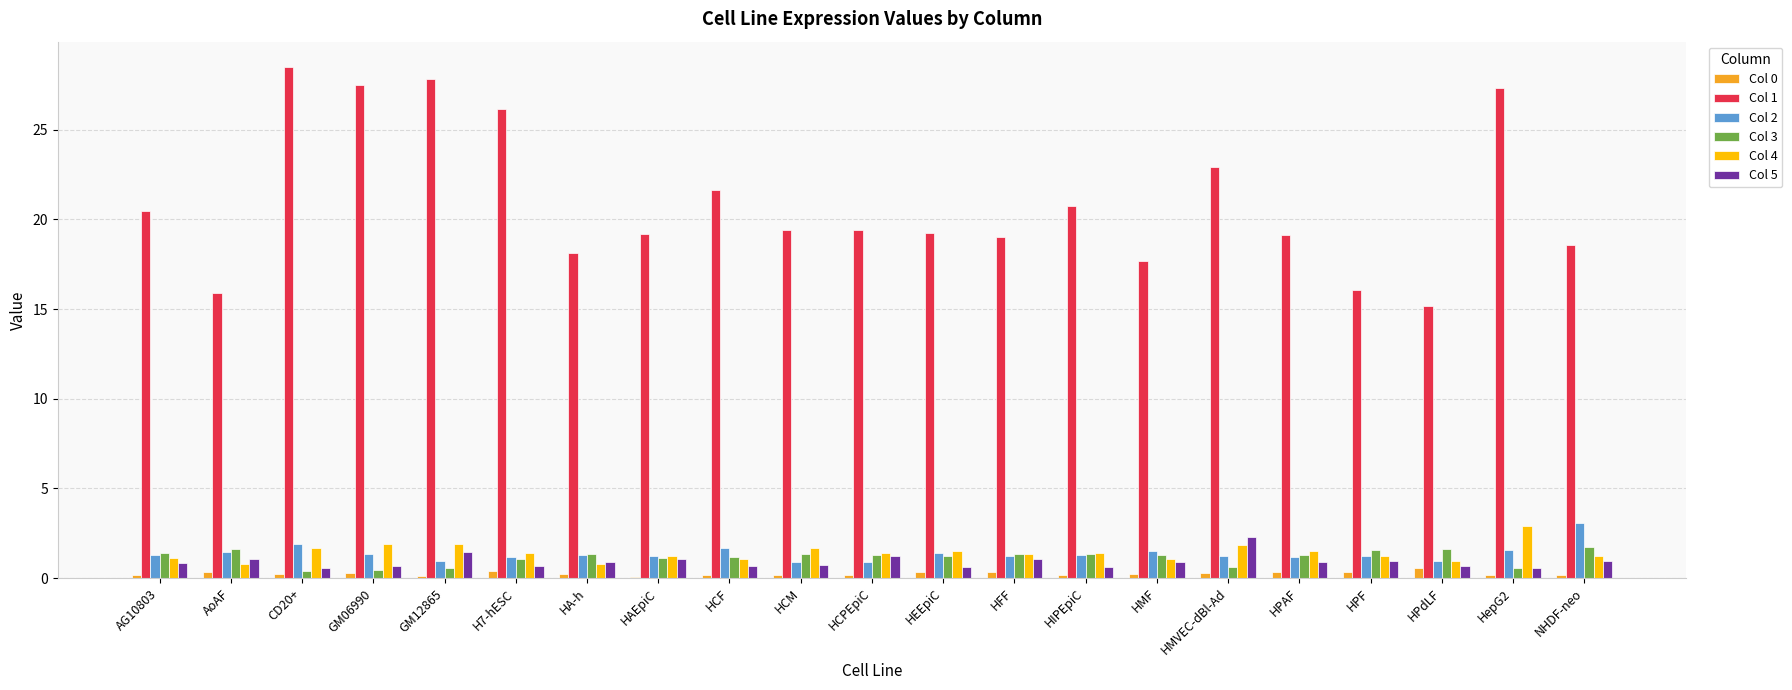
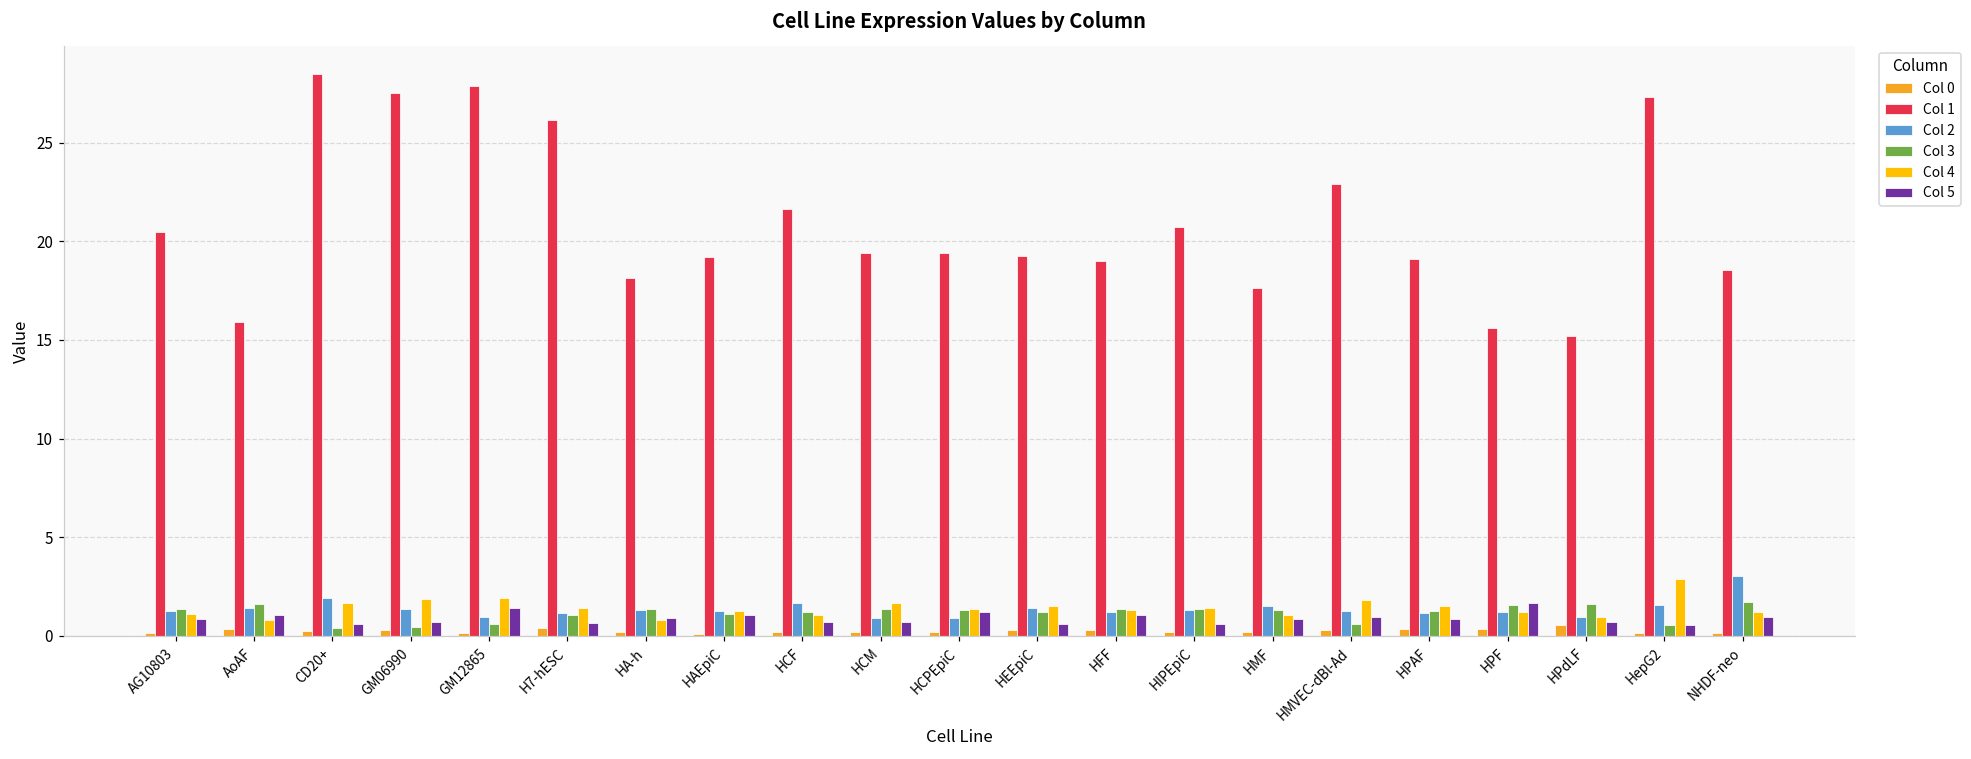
  {
    "Col 1": {
      "AG10803": 20.5,
      "AoAF": 15.9,
      "CD20+": 28.5,
      "GM06990": 27.5,
      "GM12865": 27.9,
      "H7-hESC": 26.2,
      "HA-h": 18.2,
      "HAEpiC": 19.2,
      "HCF": 21.6,
      "HCM": 19.4,
      "HCPEpiC": 19.4,
      "HEEpiC": 19.2,
      "HFF": 19.0,
      "HIPEpiC": 20.7,
      "HMF": 17.7,
      "HMVEC-dBl-Ad": 22.9,
      "HPAF": 19.1,
-     "HPF": 16.1,
+     "HPF": 15.6,
      "HPdLF": 15.2,
      "HepG2": 27.3,
      "NHDF-neo": 18.6
    },
    "Col 2": {
      "AG10803": 1.3,
      "AoAF": 1.4,
      "CD20+": 1.9,
      "GM06990": 1.4,
      "GM12865": 1.0,
      "H7-hESC": 1.2,
      "HA-h": 1.3,
      "HAEpiC": 1.3,
      "HCF": 1.7,
      "HCM": 0.9,
      "HCPEpiC": 0.9,
      "HEEpiC": 1.4,
      "HFF": 1.2,
      "HIPEpiC": 1.3,
      "HMF": 1.5,
      "HMVEC-dBl-Ad": 1.2,
      "HPAF": 1.2,
      "HPF": 1.2,
      "HPdLF": 1.0,
      "HepG2": 1.6,
      "NHDF-neo": 3.0
    },
    "Col 3": {
      "AG10803": 1.4,
      "AoAF": 1.6,
      "CD20+": 0.4,
      "GM06990": 0.5,
      "GM12865": 0.6,
      "H7-hESC": 1.0,
      "HA-h": 1.4,
      "HAEpiC": 1.1,
      "HCF": 1.2,
      "HCM": 1.4,
      "HCPEpiC": 1.3,
      "HEEpiC": 1.2,
      "HFF": 1.3,
      "HIPEpiC": 1.4,
      "HMF": 1.3,
      "HMVEC-dBl-Ad": 0.6,
      "HPAF": 1.3,
      "HPF": 1.6,
      "HPdLF": 1.6,
      "HepG2": 0.6,
      "NHDF-neo": 1.7
    },
    "Col 5": {
      "AG10803": 0.8,
      "AoAF": 1.1,
      "CD20+": 0.6,
      "GM06990": 0.7,
      "GM12865": 1.4,
      "H7-hESC": 0.6,
      "HA-h": 0.9,
      "HAEpiC": 1.1,
      "HCF": 0.7,
      "HCM": 0.7,
      "HCPEpiC": 1.2,
      "HEEpiC": 0.6,
      "HFF": 1.0,
      "HIPEpiC": 0.6,
      "HMF": 0.9,
-     "HMVEC-dBl-Ad": 2.3,
+     "HMVEC-dBl-Ad": 1.0,
      "HPAF": 0.9,
-     "HPF": 0.9,
+     "HPF": 1.6,
      "HPdLF": 0.7,
      "HepG2": 0.6,
      "NHDF-neo": 0.9
    }
  }
